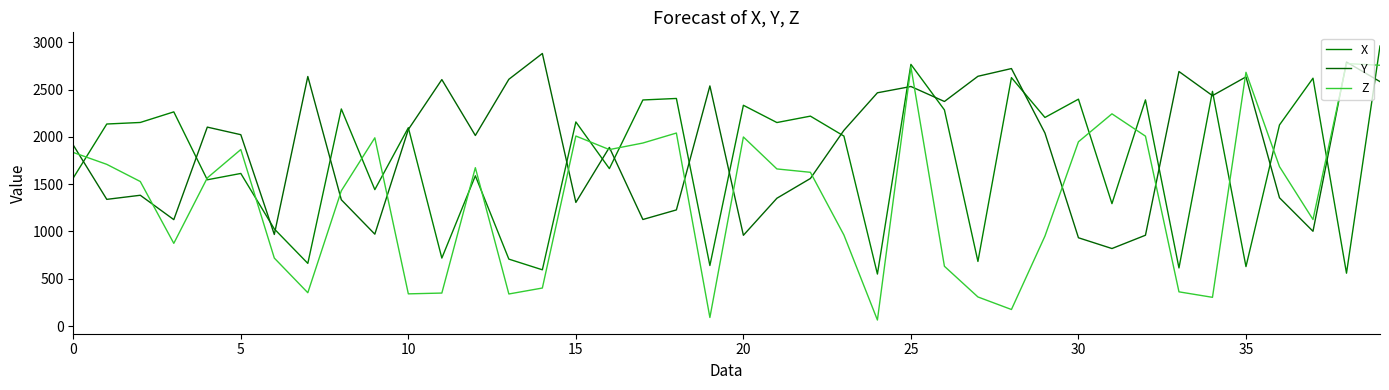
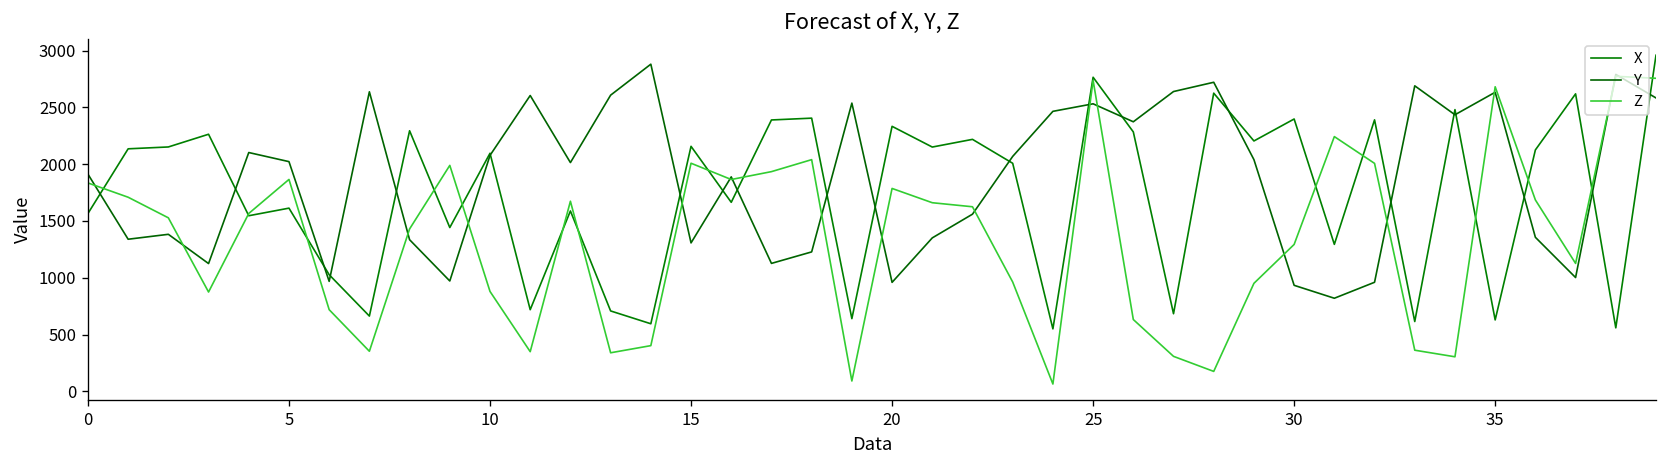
  {
    "Z": {
      "0": 1800,
      "5": 1900,
-     "10": 300,
+     "10": 900,
      "15": 2000,
-     "20": 2000,
+     "20": 1800,
      "25": 2700,
-     "30": 1900,
+     "30": 1300,
      "35": 2700
    }
  }
